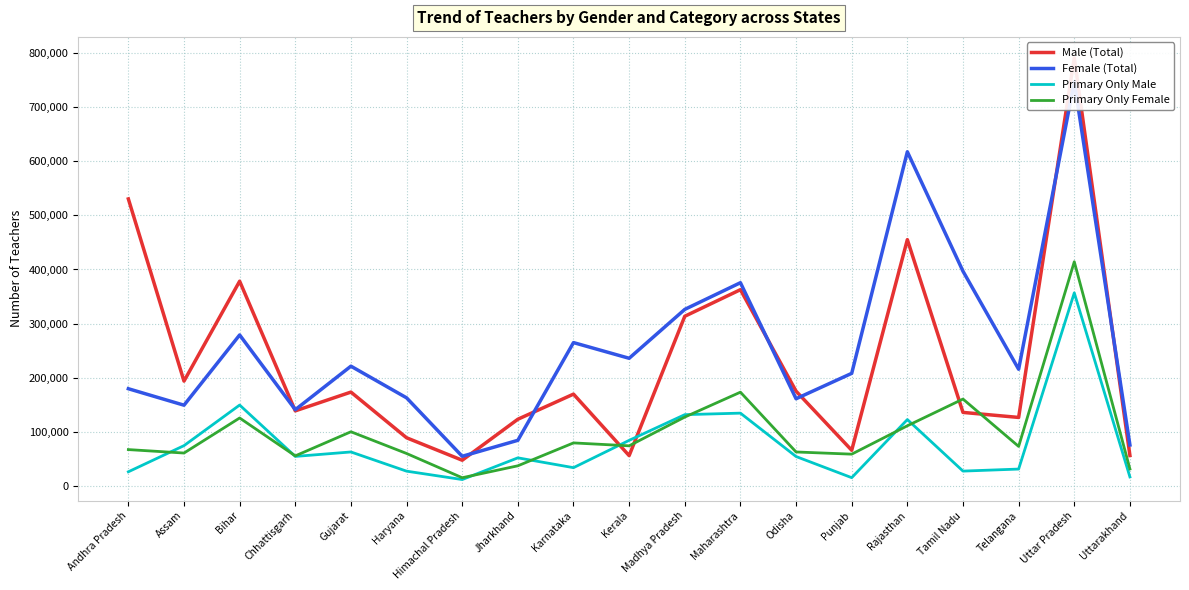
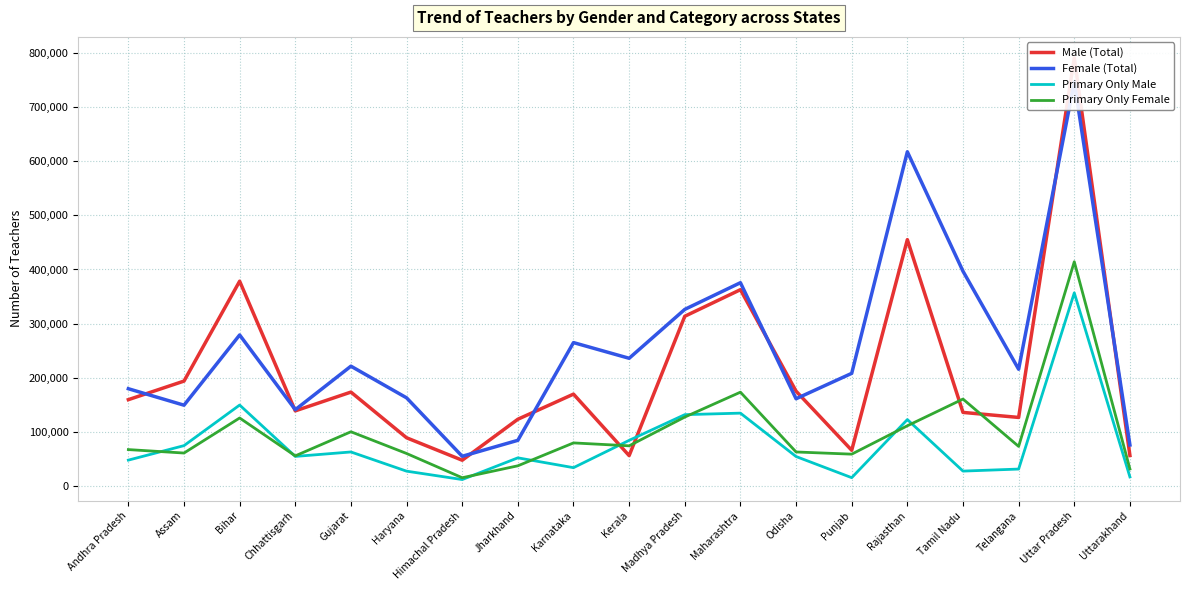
  {
    "Male (Total)": {
-     "Andhra Pradesh": "530,000",
+     "Andhra Pradesh": "160,000",
      "Assam": "190,000",
      "Bihar": "380,000",
      "Gujarat": "170,000",
      "Haryana": "90,000",
      "Himachal Pradesh": "50,000",
      "Jharkhand": "120,000",
      "Karnataka": "170,000",
      "Kerala": "60,000",
      "Madhya Pradesh": "310,000",
      "Maharashtra": "360,000",
      "Odisha": "170,000",
      "Punjab": "70,000",
      "Rajasthan": "460,000",
      "Tamil Nadu": "140,000",
      "Telangana": "130,000",
      "Uttarakhand": "60,000"
    },
    "Female (Total)": {
      "Andhra Pradesh": "180,000",
      "Assam": "150,000",
      "Bihar": "280,000",
      "Gujarat": "220,000",
      "Haryana": "160,000",
      "Himachal Pradesh": "50,000",
      "Jharkhand": "80,000",
      "Karnataka": "260,000",
      "Kerala": "240,000",
      "Madhya Pradesh": "330,000",
      "Maharashtra": "380,000",
      "Odisha": "160,000",
      "Punjab": "210,000",
      "Rajasthan": "620,000",
      "Tamil Nadu": "400,000",
      "Telangana": "220,000",
      "Uttarakhand": "80,000"
    },
    "Primary Only Male": {
-     "Andhra Pradesh": "30,000",
+     "Andhra Pradesh": "50,000",
      "Assam": "70,000",
      "Bihar": "150,000",
      "Gujarat": "60,000",
      "Haryana": "30,000",
      "Jharkhand": "50,000",
      "Karnataka": "30,000",
      "Kerala": "80,000",
      "Maharashtra": "130,000",
      "Odisha": "50,000",
      "Punjab": "10,000",
      "Rajasthan": "120,000",
      "Tamil Nadu": "30,000",
      "Telangana": "30,000",
      "Uttar Pradesh": "360,000",
      "Uttarakhand": "20,000"
    },
    "Primary Only Female": {
      "Andhra Pradesh": "70,000",
      "Assam": "60,000",
      "Bihar": "130,000",
      "Gujarat": "100,000",
      "Haryana": "60,000",
      "Jharkhand": "40,000",
      "Karnataka": "80,000",
      "Kerala": "70,000",
      "Maharashtra": "170,000",
      "Odisha": "60,000",
      "Punjab": "60,000",
      "Rajasthan": "110,000",
      "Tamil Nadu": "160,000",
      "Telangana": "70,000",
      "Uttar Pradesh": "410,000",
      "Uttarakhand": "30,000"
    }
  }
